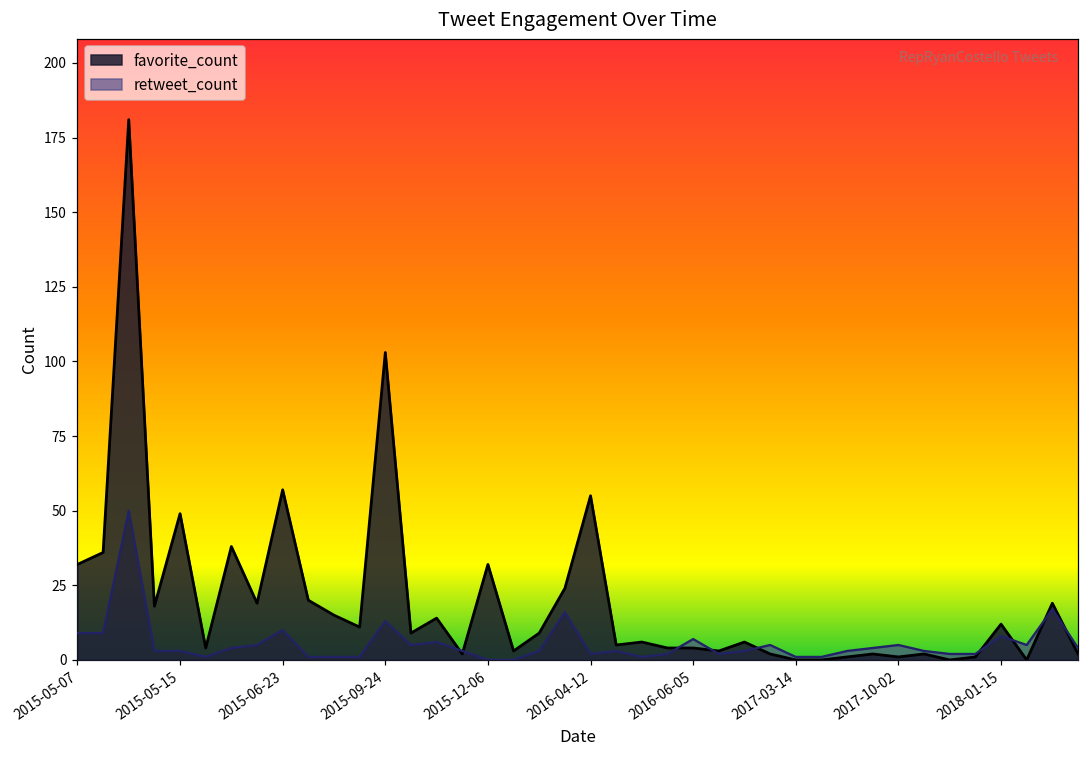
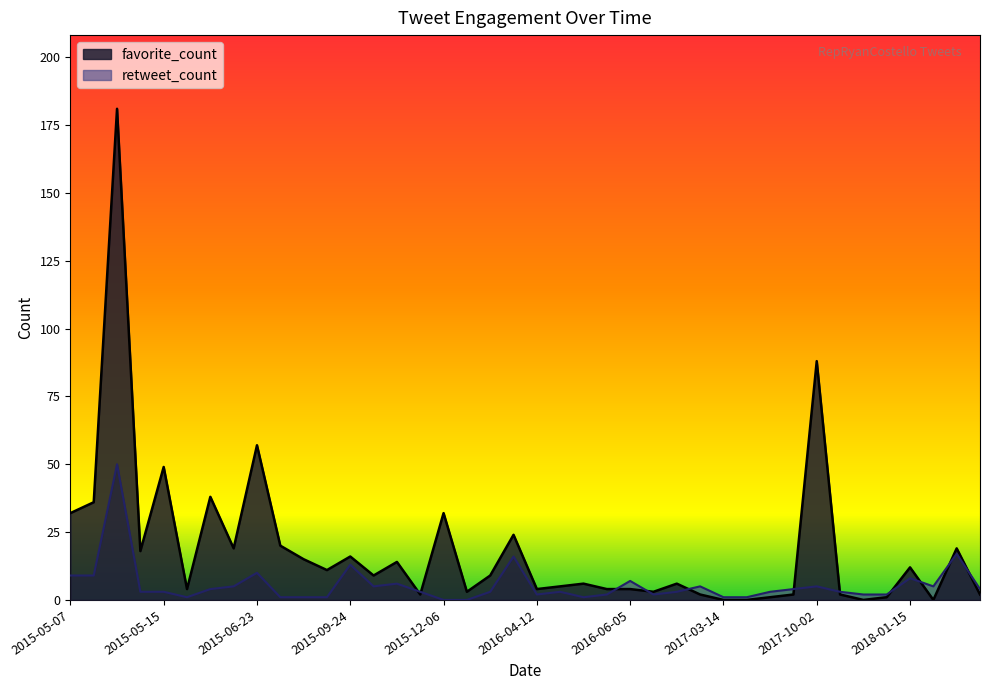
  {
    "favorite_count": {
      "2015-05-15": 49,
      "2015-06-23": 57,
-     "2015-09-24": 103,
+     "2015-09-24": 16,
      "2015-12-06": 32,
-     "2016-04-12": 55,
+     "2016-04-12": 4,
      "2016-06-05": 4,
      "2017-03-14": 0,
-     "2017-10-02": 1,
+     "2017-10-02": 88,
      "2018-01-15": 12
    },
    "retweet_count": {
      "2015-05-15": 3,
      "2015-06-23": 10,
      "2015-09-24": 13,
      "2015-12-06": 0,
      "2016-04-12": 2,
      "2016-06-05": 7,
      "2017-03-14": 1,
      "2017-10-02": 5,
      "2018-01-15": 8
    }
  }
